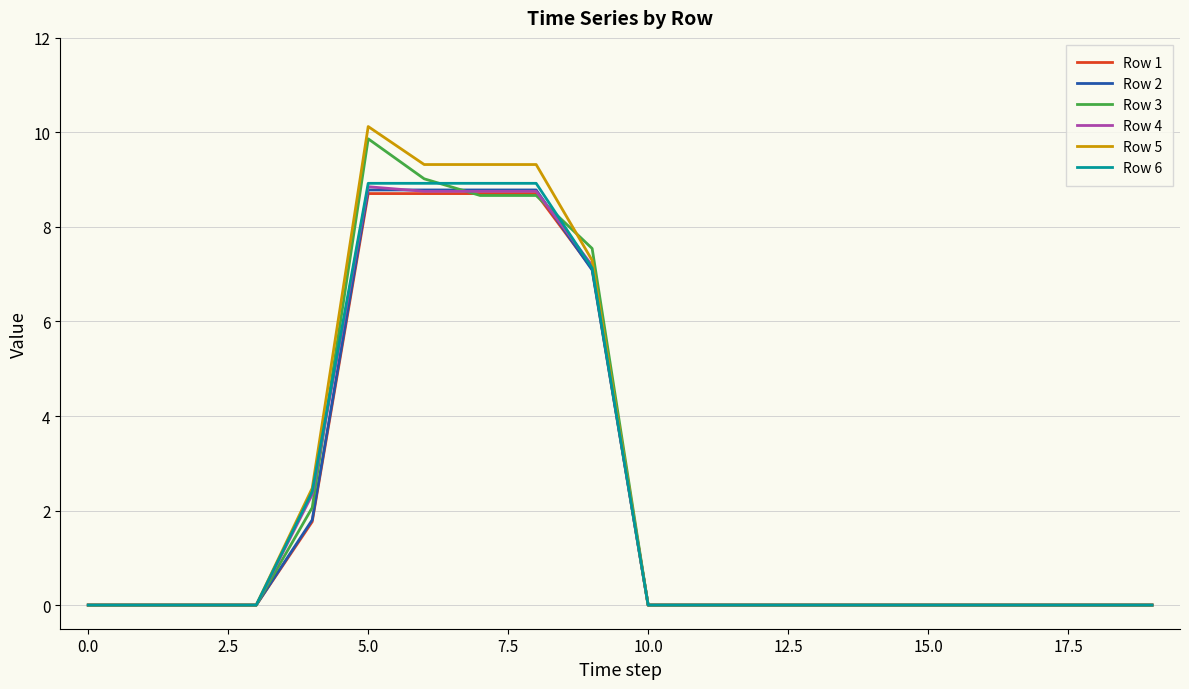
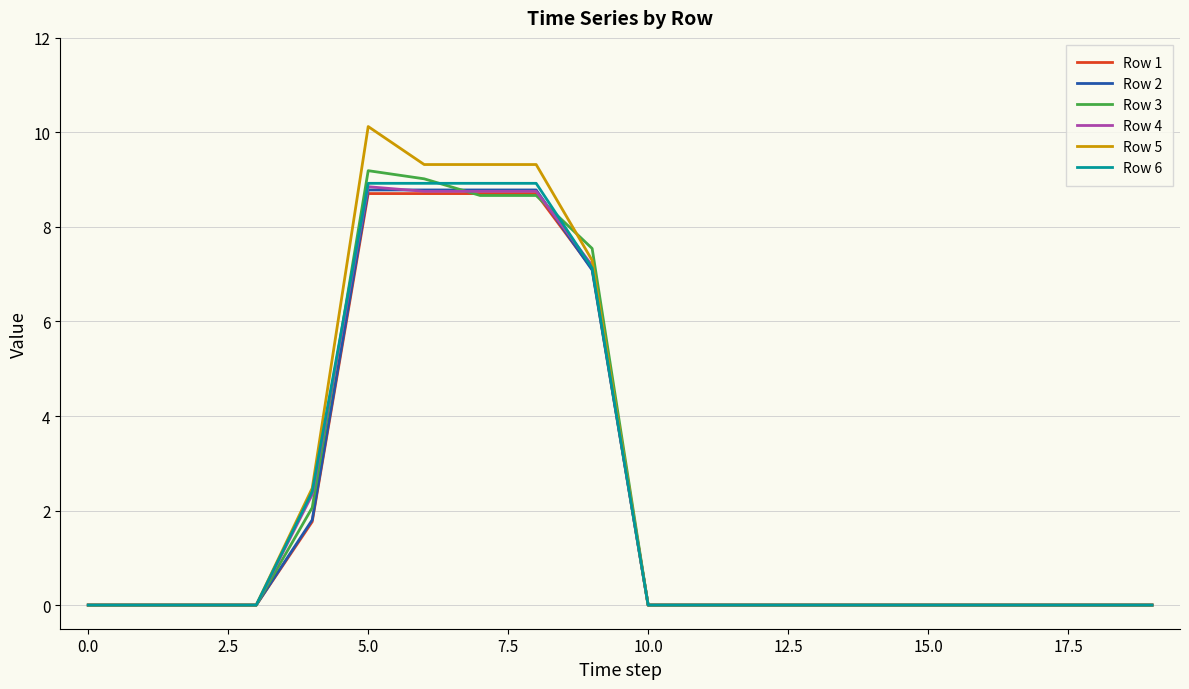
  {
    "Row 1": {
      "5.0": 8.7
    },
    "Row 2": {
      "5.0": 8.8
    },
    "Row 3": {
-     "5.0": 9.9
+     "5.0": 9.2
    },
    "Row 4": {
      "5.0": 8.9
    },
    "Row 5": {
      "5.0": 10.1
    },
    "Row 6": {
      "5.0": 8.9
    }
  }
